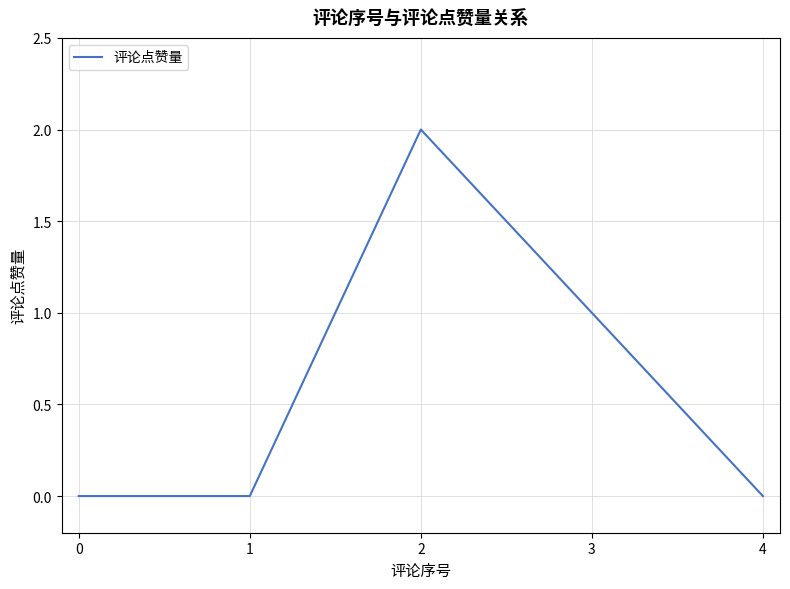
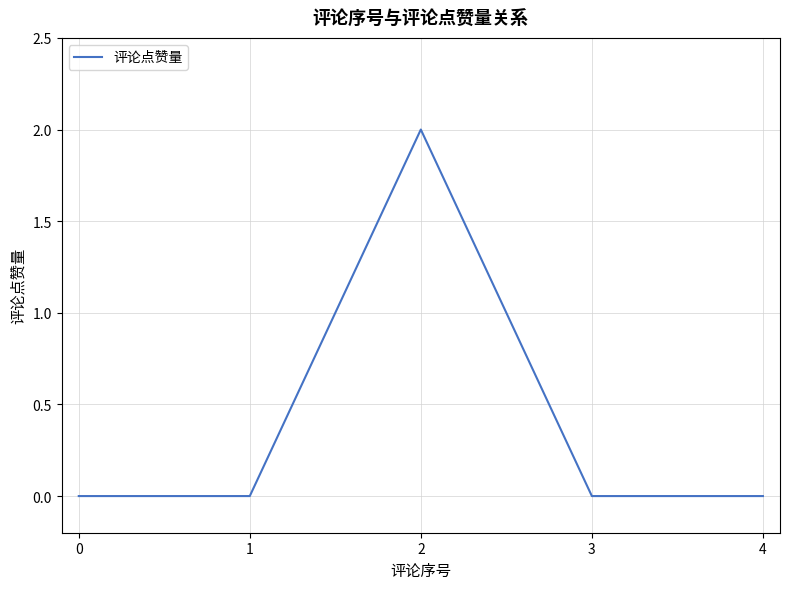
  {
    "0": 0,
    "1": 0,
    "2": 2,
-   "3": 1,
+   "3": 0,
    "4": 0
  }
